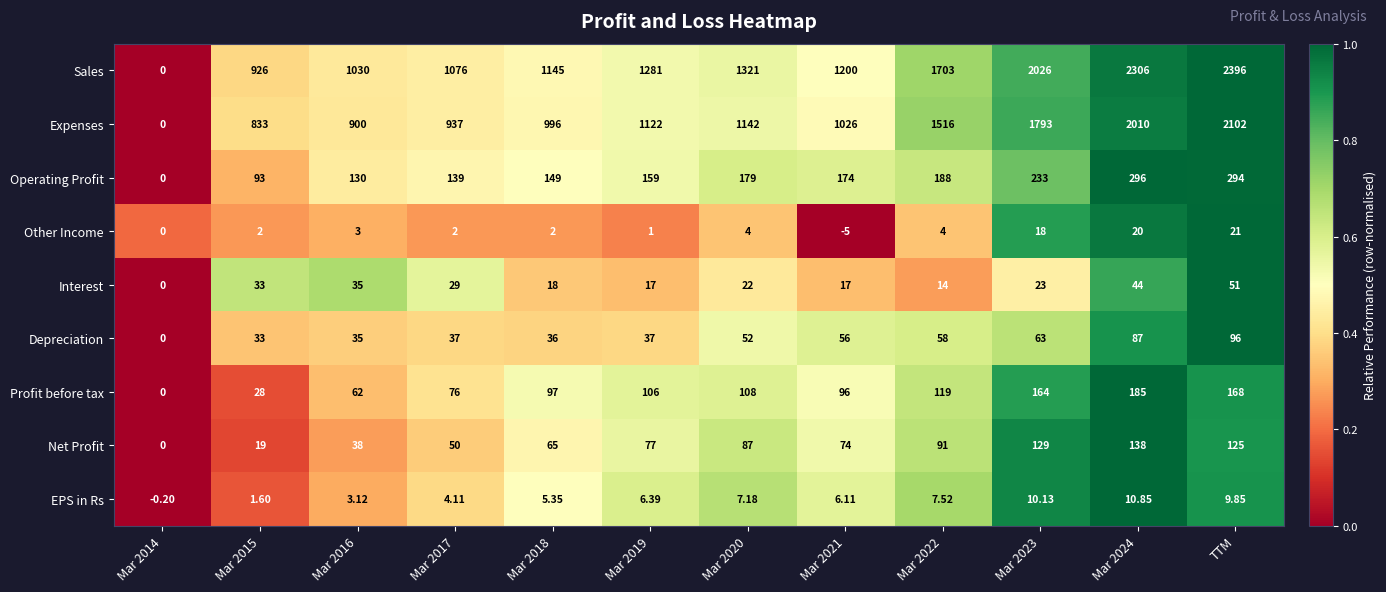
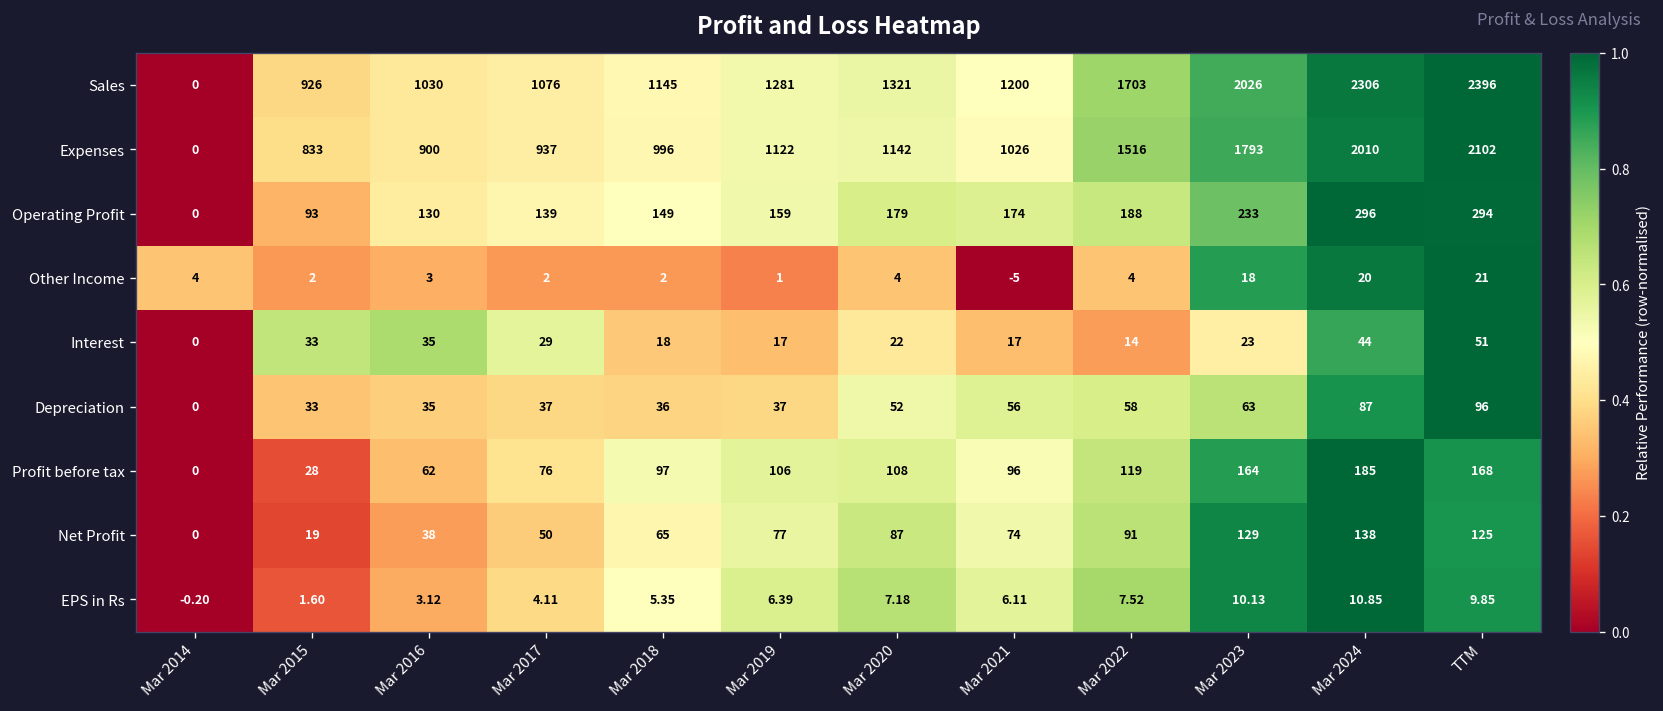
  {
    "Sales": {
      "Mar 2014": 0,
      "Mar 2015": 926,
      "Mar 2016": 1030,
      "Mar 2017": 1076,
      "Mar 2018": 1145,
      "Mar 2019": 1281,
      "Mar 2020": 1321,
      "Mar 2021": 1200,
      "Mar 2022": 1703,
      "Mar 2023": 2026,
      "Mar 2024": 2306,
      "TTM": 2396
    },
    "Expenses": {
      "Mar 2014": 0,
      "Mar 2015": 833,
      "Mar 2016": 900,
      "Mar 2017": 937,
      "Mar 2018": 996,
      "Mar 2019": 1122,
      "Mar 2020": 1142,
      "Mar 2021": 1026,
      "Mar 2022": 1516,
      "Mar 2023": 1793,
      "Mar 2024": 2010,
      "TTM": 2102
    },
    "Operating Profit": {
      "Mar 2014": 0,
      "Mar 2015": 93,
      "Mar 2016": 130,
      "Mar 2017": 139,
      "Mar 2018": 149,
      "Mar 2019": 159,
      "Mar 2020": 179,
      "Mar 2021": 174,
      "Mar 2022": 188,
      "Mar 2023": 233,
      "Mar 2024": 296,
      "TTM": 294
    },
    "Other Income": {
-     "Mar 2014": 0,
+     "Mar 2014": 4,
      "Mar 2015": 2,
      "Mar 2016": 3,
      "Mar 2017": 2,
      "Mar 2018": 2,
      "Mar 2019": 1,
      "Mar 2020": 4,
      "Mar 2021": -5,
      "Mar 2022": 4,
      "Mar 2023": 18,
      "Mar 2024": 20,
      "TTM": 21
    },
    "Interest": {
      "Mar 2014": 0,
      "Mar 2015": 33,
      "Mar 2016": 35,
      "Mar 2017": 29,
      "Mar 2018": 18,
      "Mar 2019": 17,
      "Mar 2020": 22,
      "Mar 2021": 17,
      "Mar 2022": 14,
      "Mar 2023": 23,
      "Mar 2024": 44,
      "TTM": 51
    },
    "Depreciation": {
      "Mar 2014": 0,
      "Mar 2015": 33,
      "Mar 2016": 35,
      "Mar 2017": 37,
      "Mar 2018": 36,
      "Mar 2019": 37,
      "Mar 2020": 52,
      "Mar 2021": 56,
      "Mar 2022": 58,
      "Mar 2023": 63,
      "Mar 2024": 87,
      "TTM": 96
    },
    "Profit before tax": {
      "Mar 2014": 0,
      "Mar 2015": 28,
      "Mar 2016": 62,
      "Mar 2017": 76,
      "Mar 2018": 97,
      "Mar 2019": 106,
      "Mar 2020": 108,
      "Mar 2021": 96,
      "Mar 2022": 119,
      "Mar 2023": 164,
      "Mar 2024": 185,
      "TTM": 168
    },
    "Net Profit": {
      "Mar 2014": 0,
      "Mar 2015": 19,
      "Mar 2016": 38,
      "Mar 2017": 50,
      "Mar 2018": 65,
      "Mar 2019": 77,
      "Mar 2020": 87,
      "Mar 2021": 74,
      "Mar 2022": 91,
      "Mar 2023": 129,
      "Mar 2024": 138,
      "TTM": 125
    },
    "EPS in Rs": {
      "Mar 2014": -0.20,
      "Mar 2015": 1.60,
      "Mar 2016": 3.12,
      "Mar 2017": 4.11,
      "Mar 2018": 5.35,
      "Mar 2019": 6.39,
      "Mar 2020": 7.18,
      "Mar 2021": 6.11,
      "Mar 2022": 7.52,
      "Mar 2023": 10.13,
      "Mar 2024": 10.85,
      "TTM": 9.85
    }
  }
